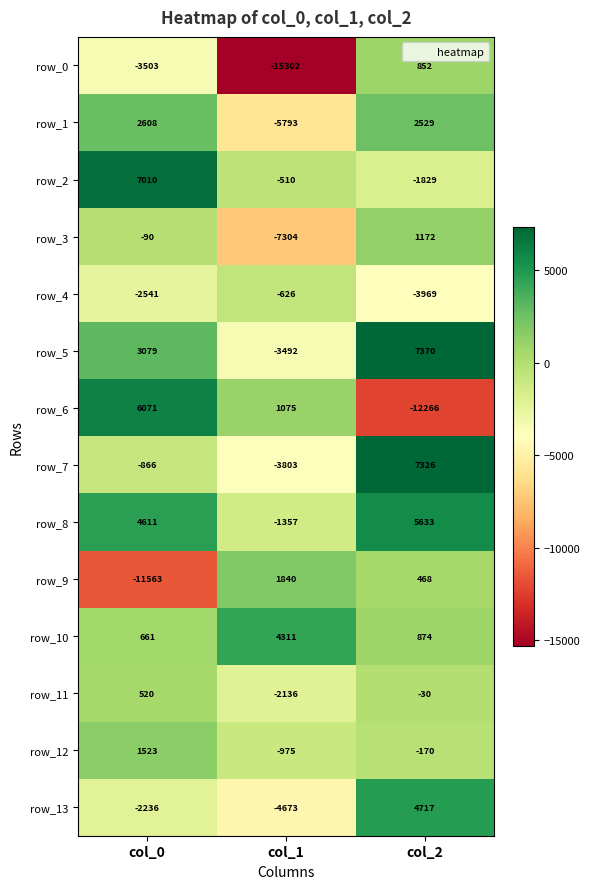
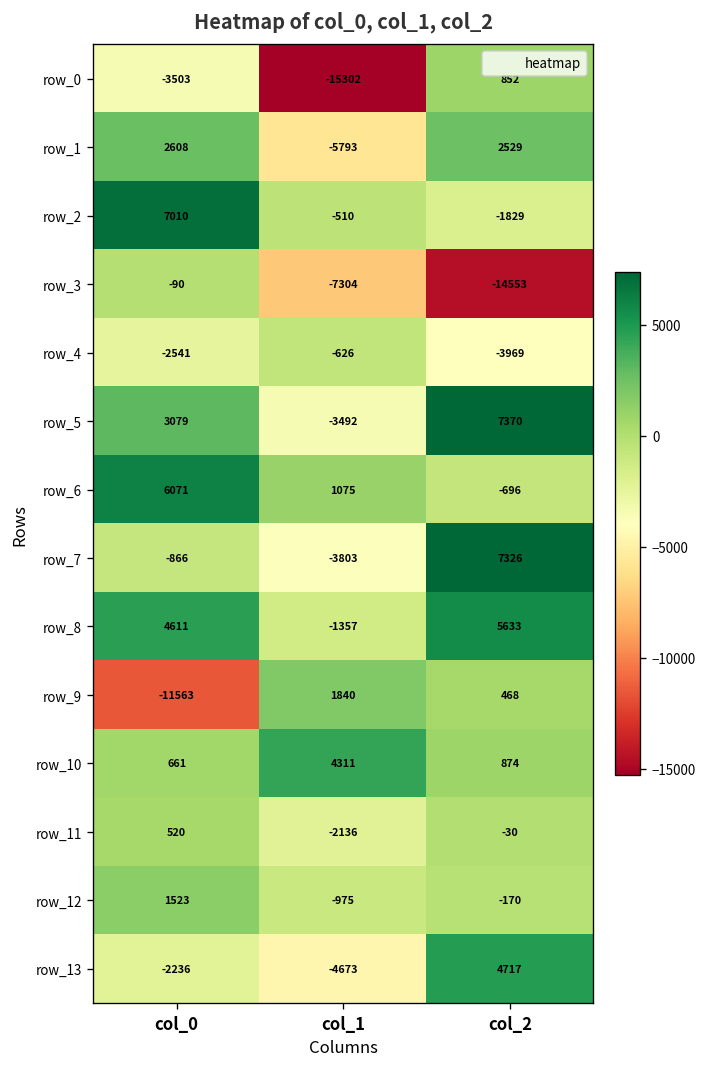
  {
    "row_0": {
      "col_0": -3503,
      "col_1": -15302
    },
    "row_1": {
      "col_0": 2608,
      "col_1": -5793,
      "col_2": 2529
    },
    "row_2": {
      "col_0": 7010,
      "col_1": -510,
      "col_2": -1829
    },
    "row_3": {
      "col_0": -90,
      "col_1": -7304,
-     "col_2": 1172
+     "col_2": -14553
    },
    "row_4": {
      "col_0": -2541,
      "col_1": -626,
      "col_2": -3969
    },
    "row_5": {
      "col_0": 3079,
      "col_1": -3492,
      "col_2": 7370
    },
    "row_6": {
      "col_0": 6071,
      "col_1": 1075,
-     "col_2": -12266
+     "col_2": -696
    },
    "row_7": {
      "col_0": -866,
      "col_1": -3803,
      "col_2": 7326
    },
    "row_8": {
      "col_0": 4611,
      "col_1": -1357,
      "col_2": 5633
    },
    "row_9": {
      "col_0": -11563,
      "col_1": 1840,
      "col_2": 468
    },
    "row_10": {
      "col_0": 661,
      "col_1": 4311,
      "col_2": 874
    },
    "row_11": {
      "col_0": 520,
      "col_1": -2136,
      "col_2": -30
    },
    "row_12": {
      "col_0": 1523,
      "col_1": -975,
      "col_2": -170
    },
    "row_13": {
      "col_0": -2236,
      "col_1": -4673,
      "col_2": 4717
    }
  }
